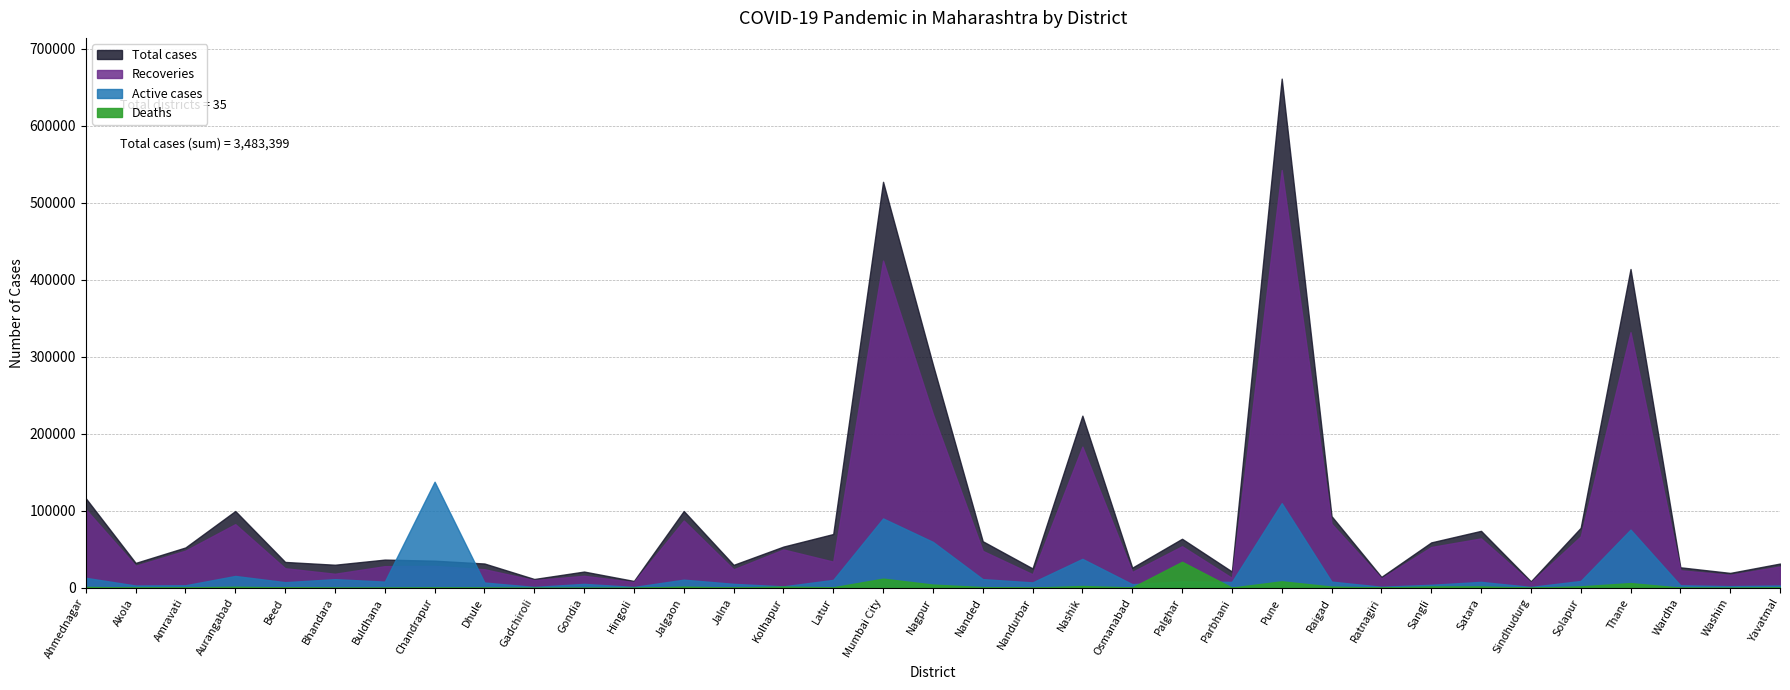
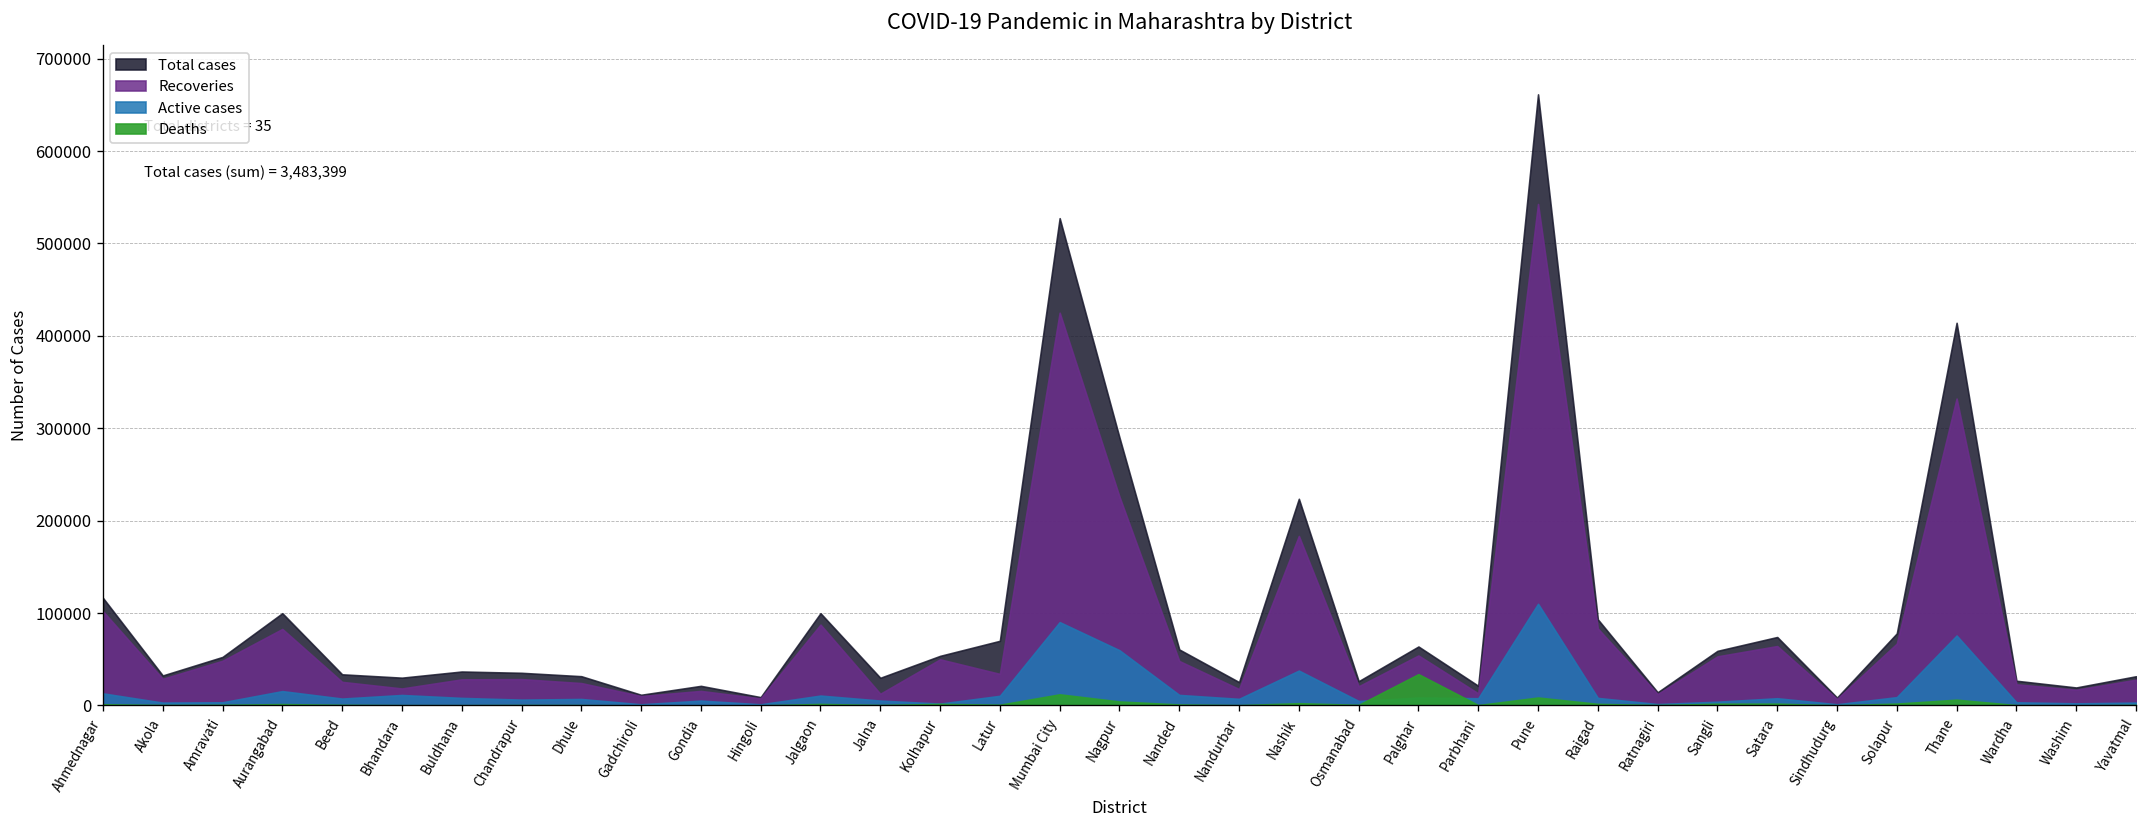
  {
    "Total cases": {
      "Ahmednagar": 120000,
      "Akola": 30000,
      "Amravati": 50000,
      "Aurangabad": 100000,
      "Beed": 30000,
      "Bhandara": 30000,
      "Buldhana": 40000,
      "Chandrapur": 40000,
      "Dhule": 30000,
      "Gondia": 20000,
      "Jalgaon": 100000,
      "Jalna": 30000,
      "Kolhapur": 50000,
      "Latur": 70000,
      "Mumbai City": 530000,
      "Nagpur": 290000,
      "Nanded": 60000,
      "Nandurbar": 30000,
      "Nashik": 220000,
      "Osmanabad": 30000,
      "Palghar": 60000,
      "Parbhani": 20000,
      "Pune": 660000,
      "Raigad": 90000,
      "Sangli": 60000,
      "Satara": 70000,
      "Solapur": 80000,
      "Thane": 410000,
      "Wardha": 30000,
      "Yavatmal": 30000
    },
    "Recoveries": {
      "Ahmednagar": 100000,
      "Akola": 30000,
      "Amravati": 50000,
      "Aurangabad": 80000,
      "Beed": 30000,
      "Bhandara": 20000,
      "Buldhana": 30000,
      "Chandrapur": 30000,
      "Dhule": 20000,
      "Gondia": 20000,
      "Jalgaon": 90000,
-     "Jalna": 20000,
+     "Jalna": 10000,
      "Kolhapur": 50000,
      "Latur": 30000,
      "Mumbai City": 430000,
      "Nagpur": 230000,
      "Nanded": 50000,
      "Nandurbar": 20000,
      "Nashik": 180000,
      "Osmanabad": 20000,
      "Palghar": 50000,
      "Parbhani": 10000,
      "Pune": 540000,
      "Raigad": 80000,
      "Sangli": 50000,
      "Satara": 60000,
      "Solapur": 70000,
      "Thane": 330000,
      "Wardha": 20000,
      "Yavatmal": 30000
    },
    "Active cases": {
      "Ahmednagar": 10000,
      "Aurangabad": 20000,
      "Beed": 10000,
      "Bhandara": 10000,
      "Buldhana": 10000,
-     "Chandrapur": 140000,
+     "Chandrapur": 10000,
      "Dhule": 10000,
      "Gondia": 10000,
      "Jalgaon": 10000,
      "Jalna": 10000,
      "Latur": 10000,
      "Mumbai City": 90000,
      "Nagpur": 60000,
      "Nanded": 10000,
      "Nandurbar": 10000,
      "Nashik": 40000,
      "Osmanabad": 0,
      "Palghar": 10000,
      "Parbhani": 10000,
      "Pune": 110000,
      "Raigad": 10000,
      "Satara": 10000,
      "Solapur": 10000,
      "Thane": 80000
    },
    "Deaths": {
      "Mumbai City": 10000,
      "Nagpur": 0,
      "Palghar": 30000,
      "Pune": 10000,
      "Thane": 10000
    }
  }
